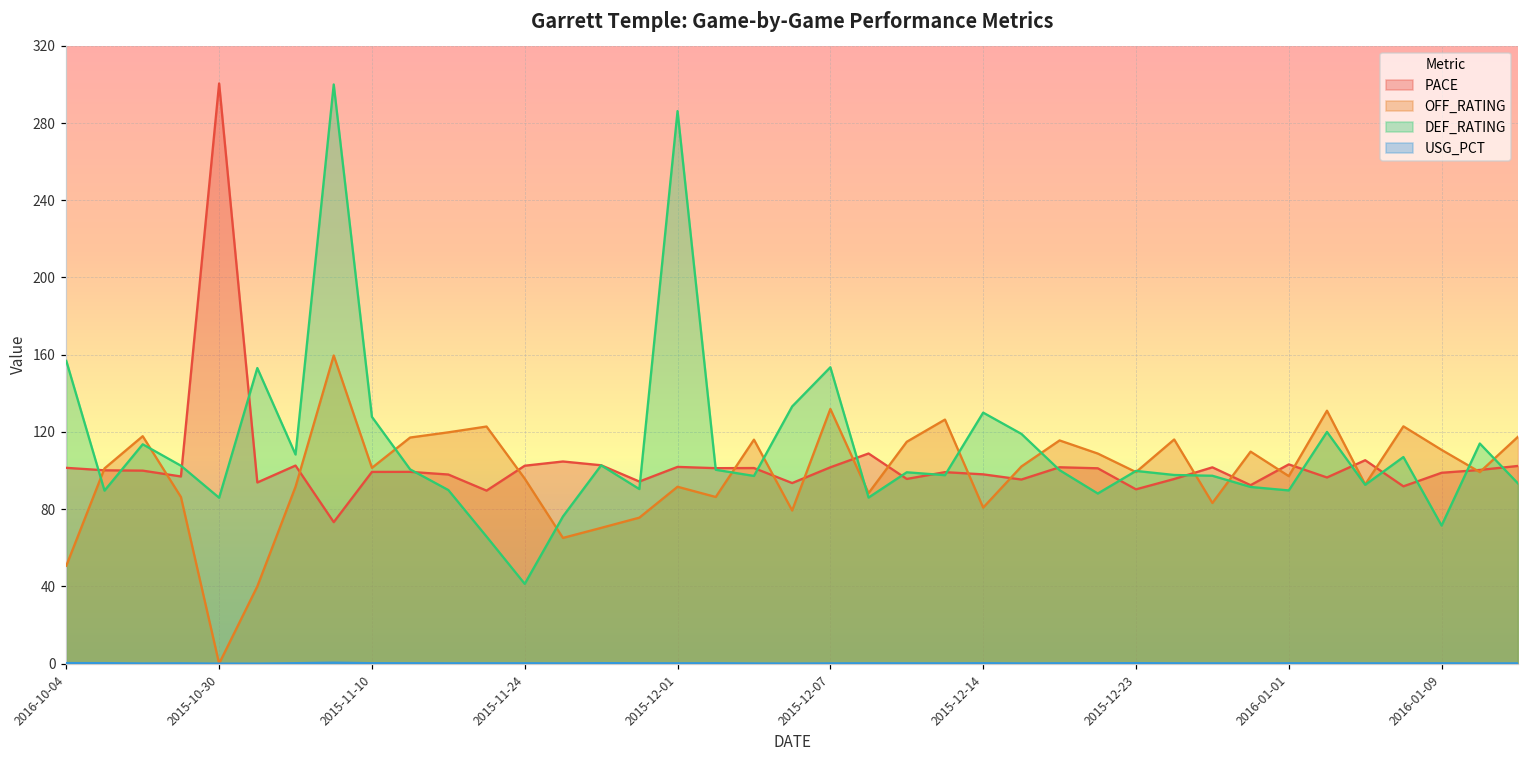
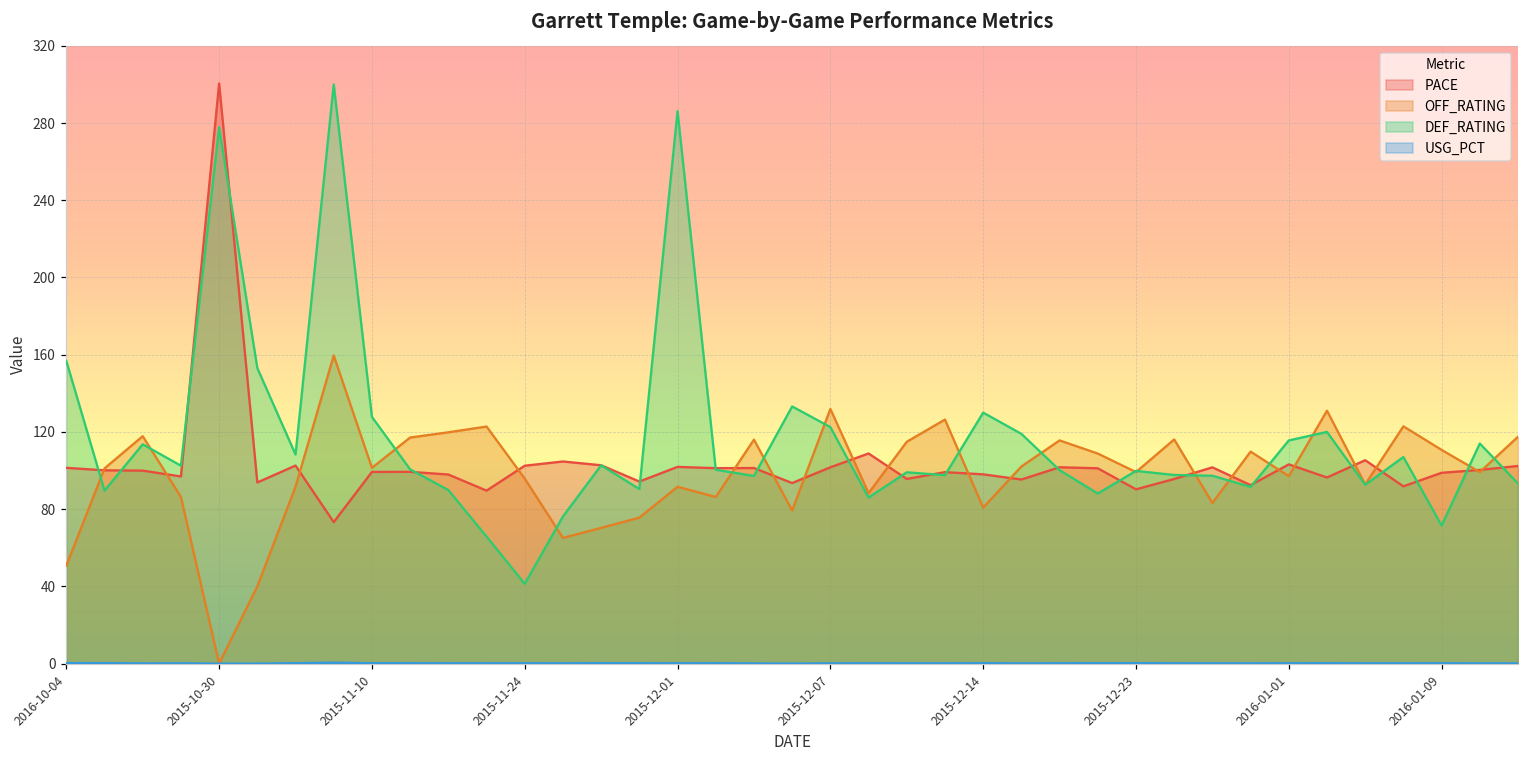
  {
    "DEF_RATING": {
      "2016-10-04": 157,
-     "2015-10-30": 86,
+     "2015-10-30": 278,
      "2015-11-10": 128,
      "2015-11-24": 41,
      "2015-12-01": 286,
-     "2015-12-07": 154,
+     "2015-12-07": 123,
      "2015-12-14": 130,
-     "2016-01-01": 90,
+     "2016-01-01": 116,
      "2016-01-09": 72
    },
    "USG_PCT": {
      "2016-10-04": 0,
      "2015-11-10": 0,
      "2015-11-24": 0,
      "2015-12-01": 0,
      "2015-12-07": 0,
      "2015-12-14": 0,
      "2015-12-23": 0,
      "2016-01-01": 0,
      "2016-01-09": 0
    }
  }
